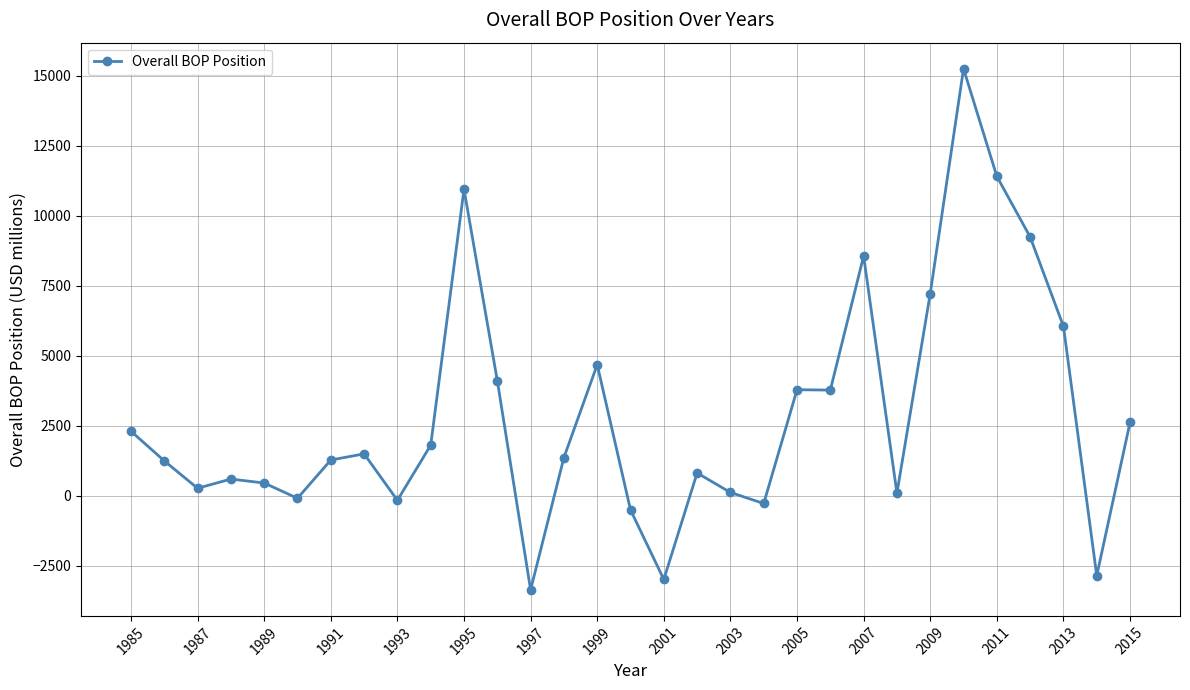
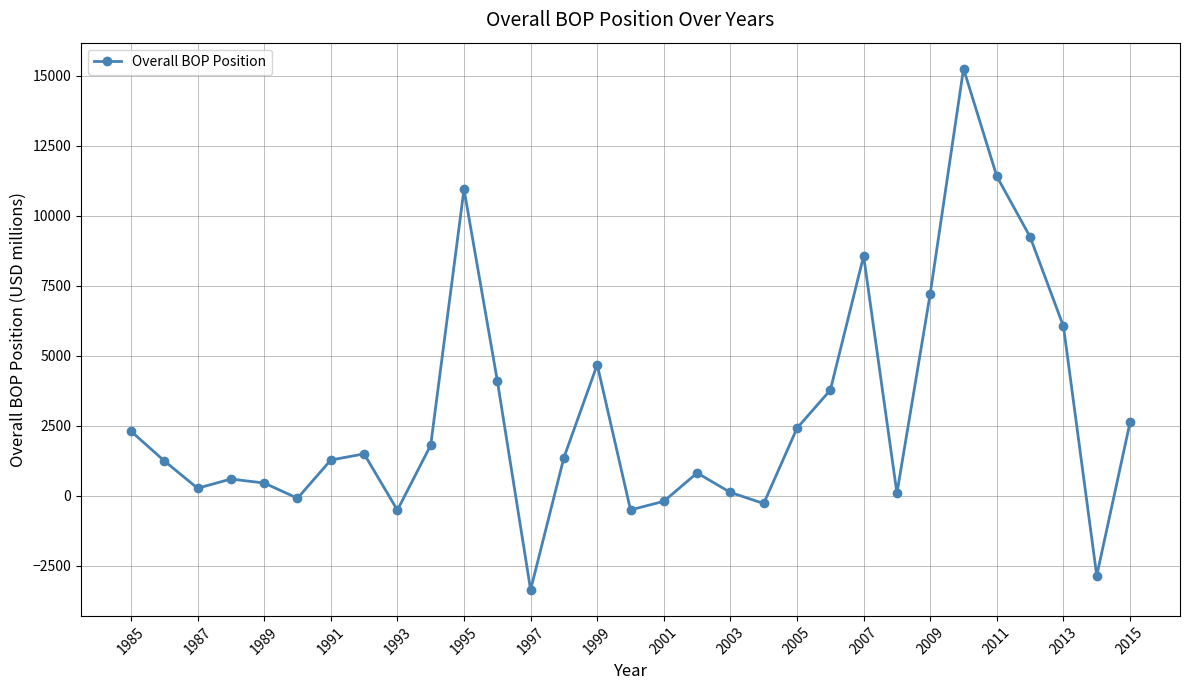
  {
    "1985": 2300,
    "1987": 300,
    "1989": 500,
    "1991": 1300,
-   "1993": -200,
+   "1993": -500,
    "1995": 10900,
    "1997": -3400,
    "1999": 4700,
-   "2001": -3000,
+   "2001": -200,
    "2003": 100,
-   "2005": 3800,
+   "2005": 2400,
    "2007": 8600,
    "2009": 7200,
    "2011": 11400,
    "2013": 6000,
    "2015": 2600
  }
